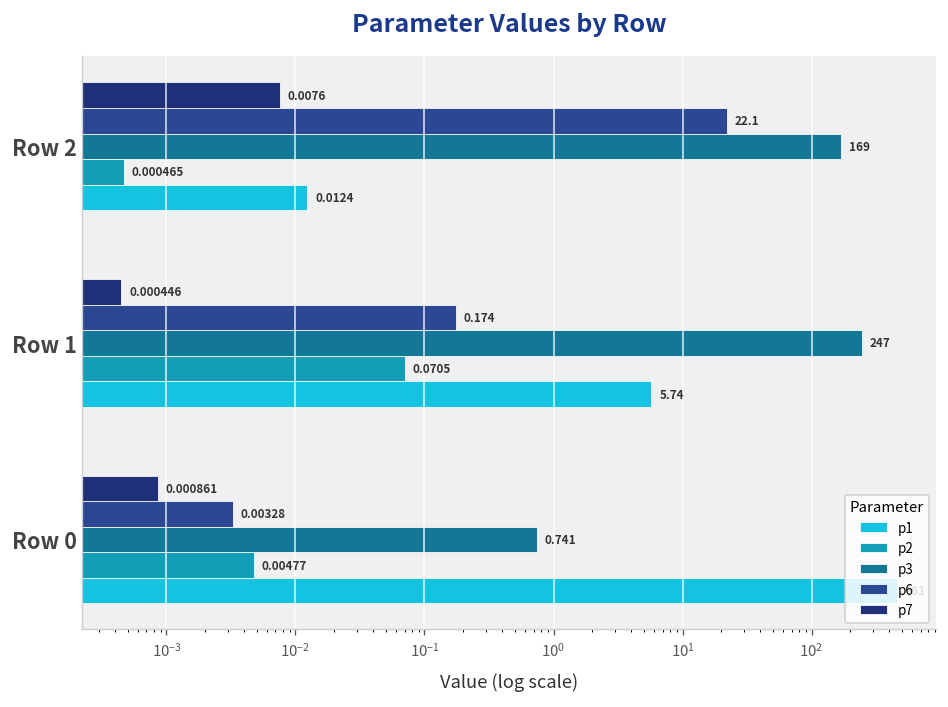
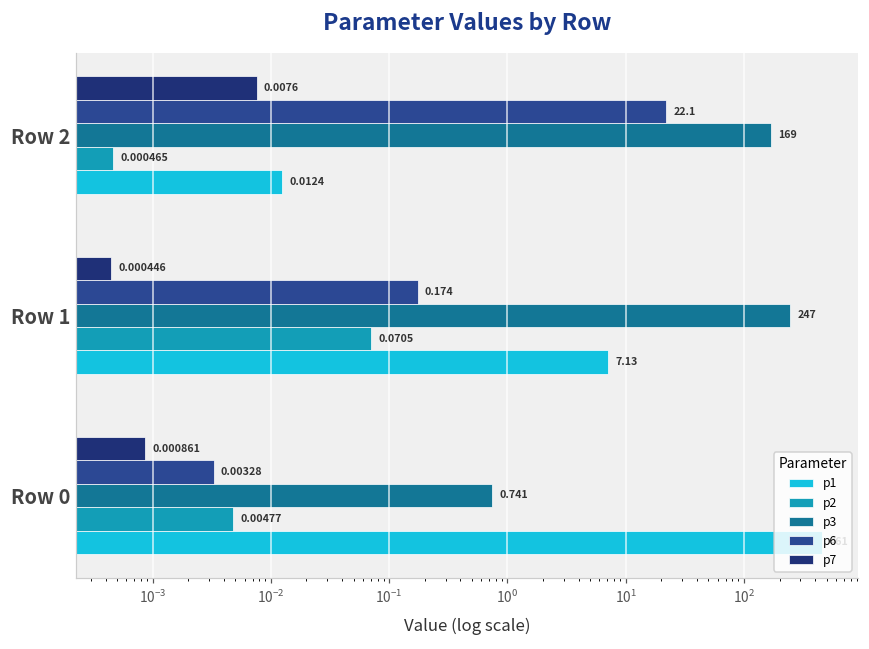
  {
    "p1": {
      "Row 2": 0.0124,
-     "Row 1": 5.74
+     "Row 1": 7.13
    }
  }
